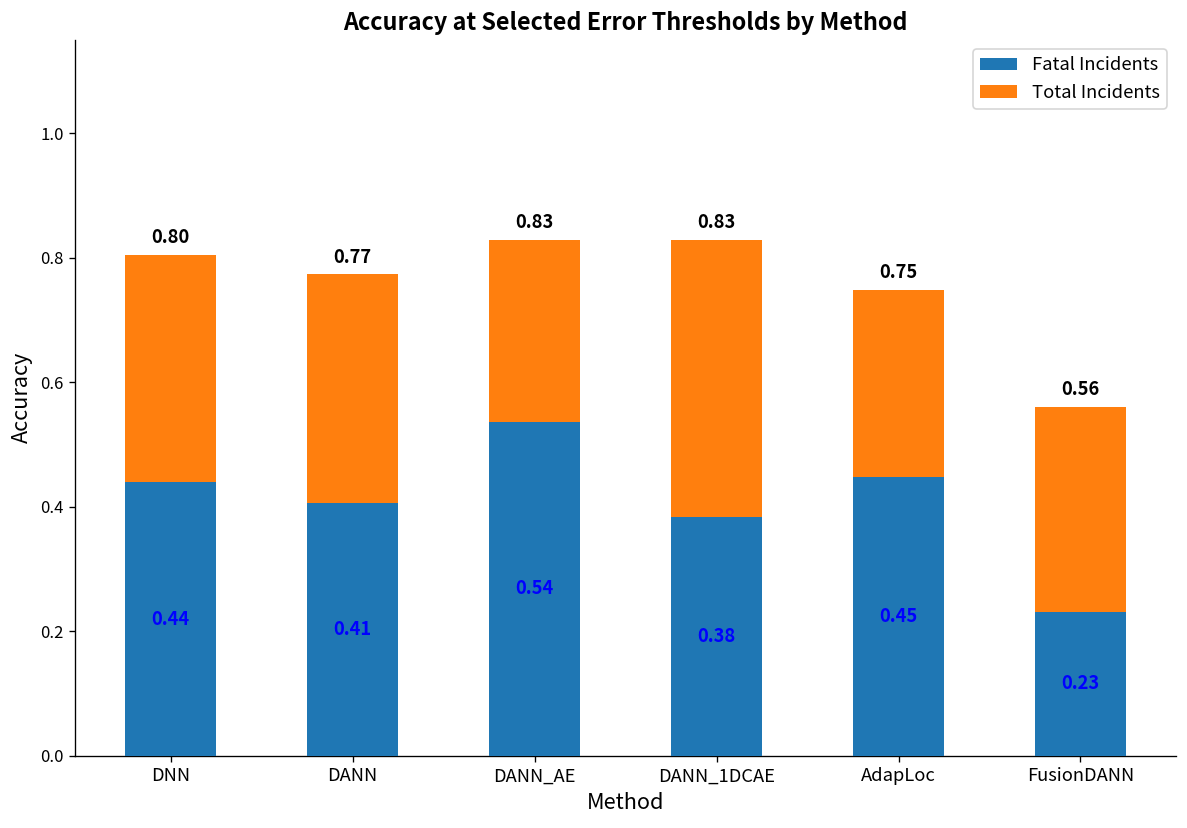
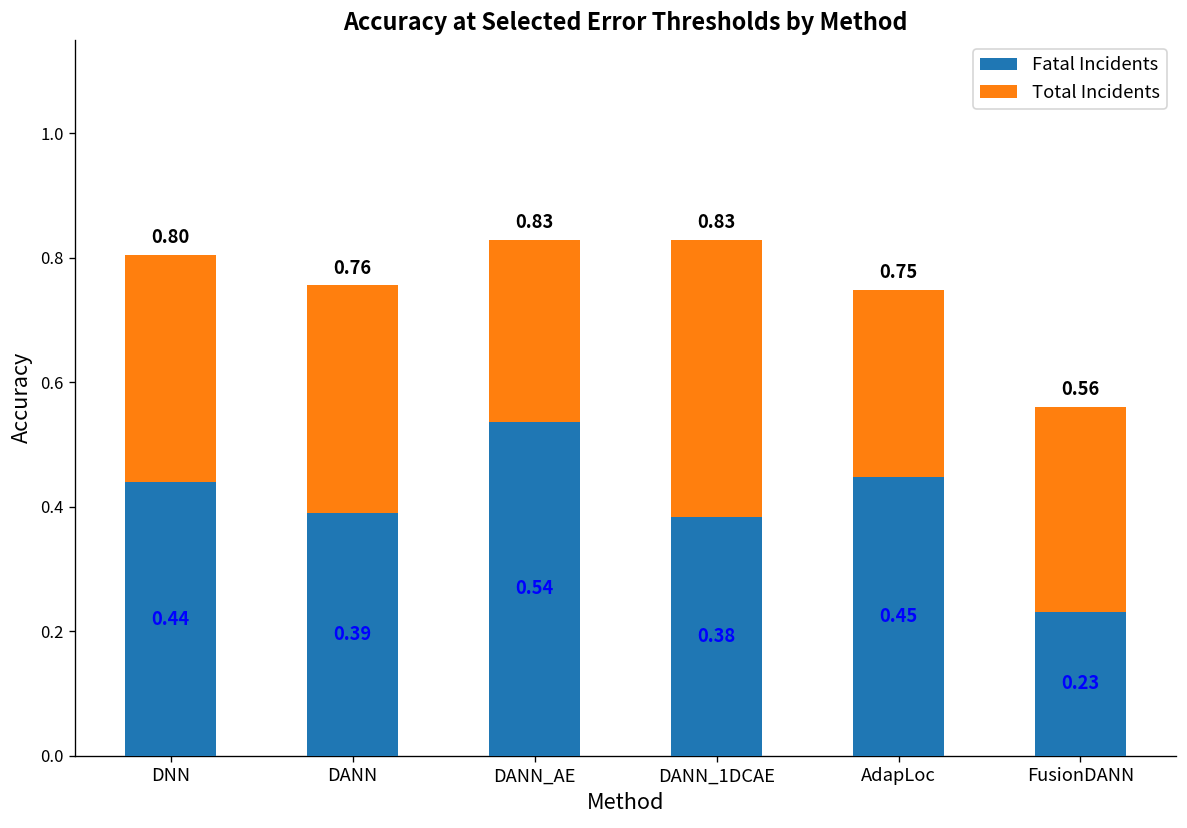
  {
    "Fatal Incidents": {
-     "DANN": 0.41
+     "DANN": 0.39
    },
    "Total Incidents": {
      "DNN": 0.80,
-     "DANN": 0.77,
+     "DANN": 0.76,
      "DANN_AE": 0.83,
      "DANN_1DCAE": 0.83,
      "AdapLoc": 0.75,
      "FusionDANN": 0.56
    }
  }
